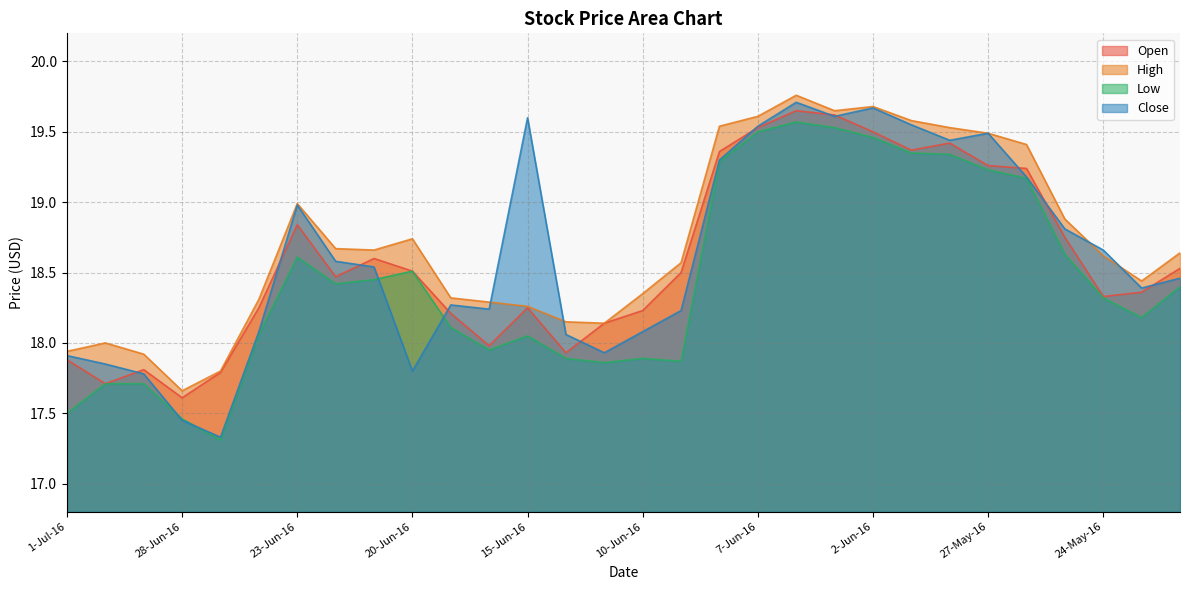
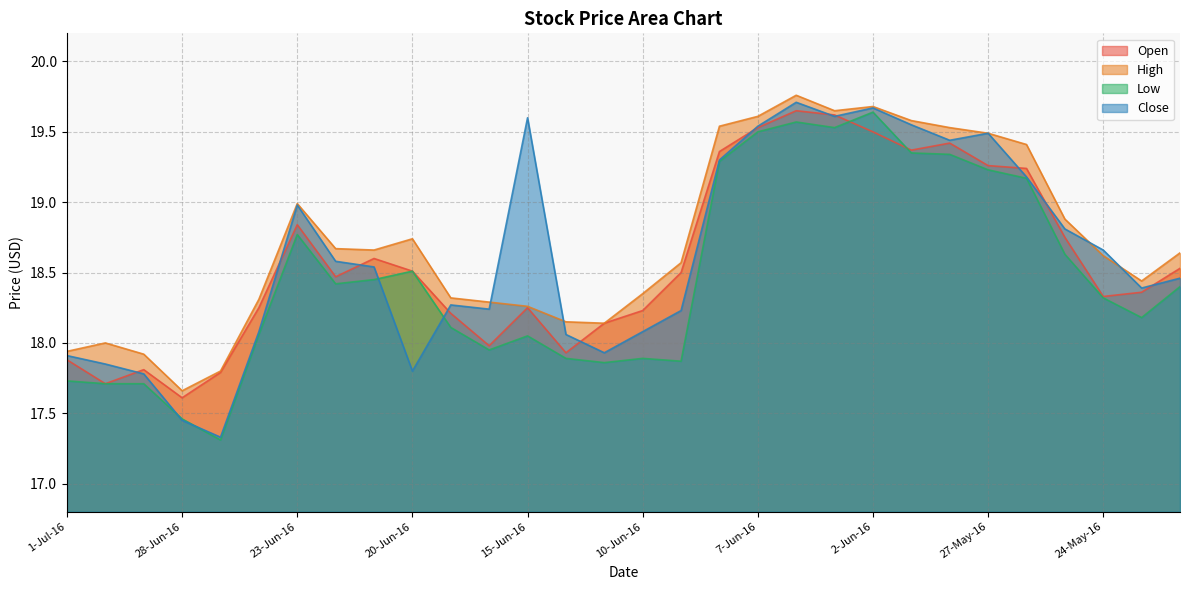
  {
    "Low": {
-     "1-Jul-16": 17.50,
-     "23-Jun-16": 18.61,
+     "1-Jul-16": 17.73,
+     "23-Jun-16": 18.77,
      "15-Jun-16": 18.05,
      "10-Jun-16": 17.89,
      "7-Jun-16": 19.50,
-     "2-Jun-16": 19.46,
+     "2-Jun-16": 19.64,
      "27-May-16": 19.23
    },
    "Close": {
      "1-Jul-16": 17.91,
      "20-Jun-16": 17.80,
      "15-Jun-16": 19.60,
      "10-Jun-16": 18.08,
      "24-May-16": 18.66
    }
  }
